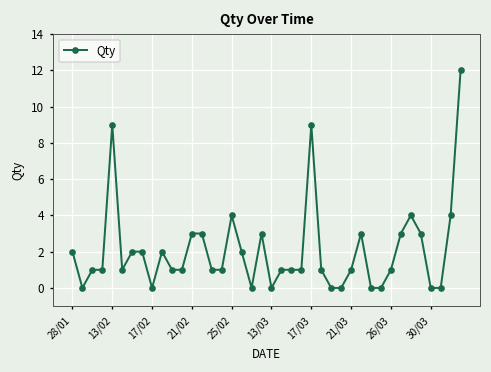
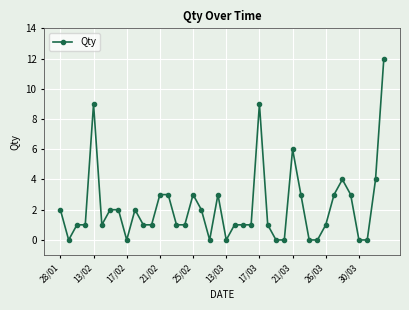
  {
    "28/01": 2,
    "13/02": 9,
    "17/02": 0,
    "21/02": 3,
-   "25/02": 4,
+   "25/02": 3,
    "13/03": 0,
    "17/03": 9,
-   "21/03": 1,
+   "21/03": 6,
    "26/03": 1,
    "30/03": 0
  }
